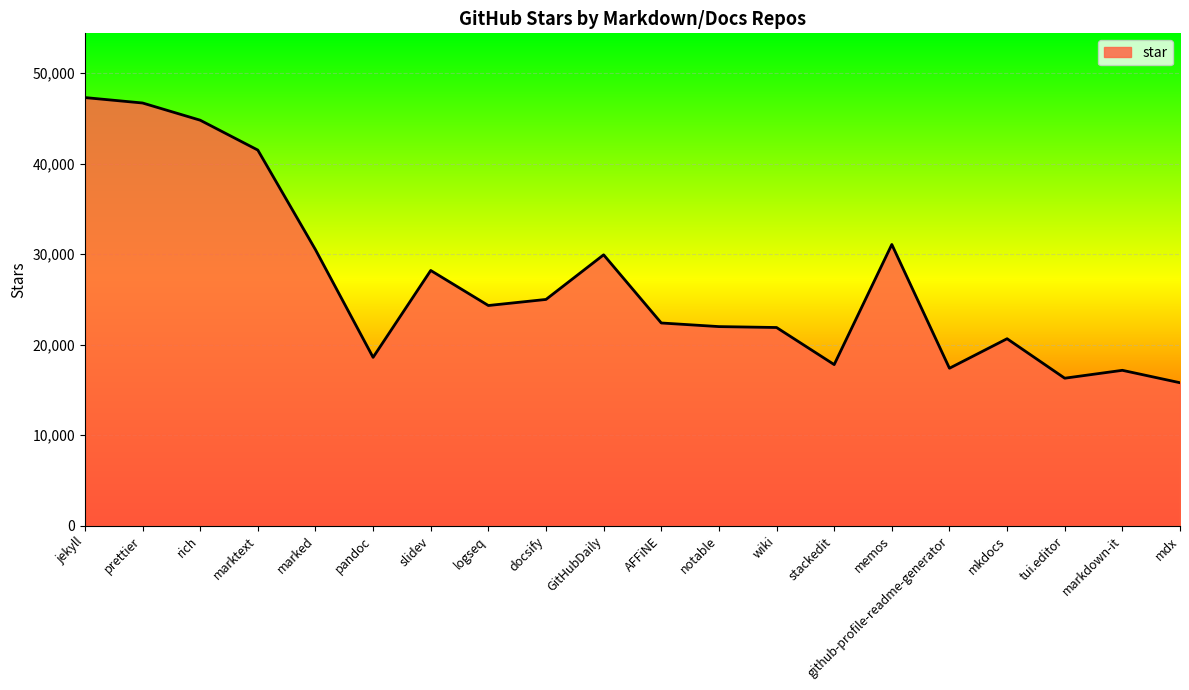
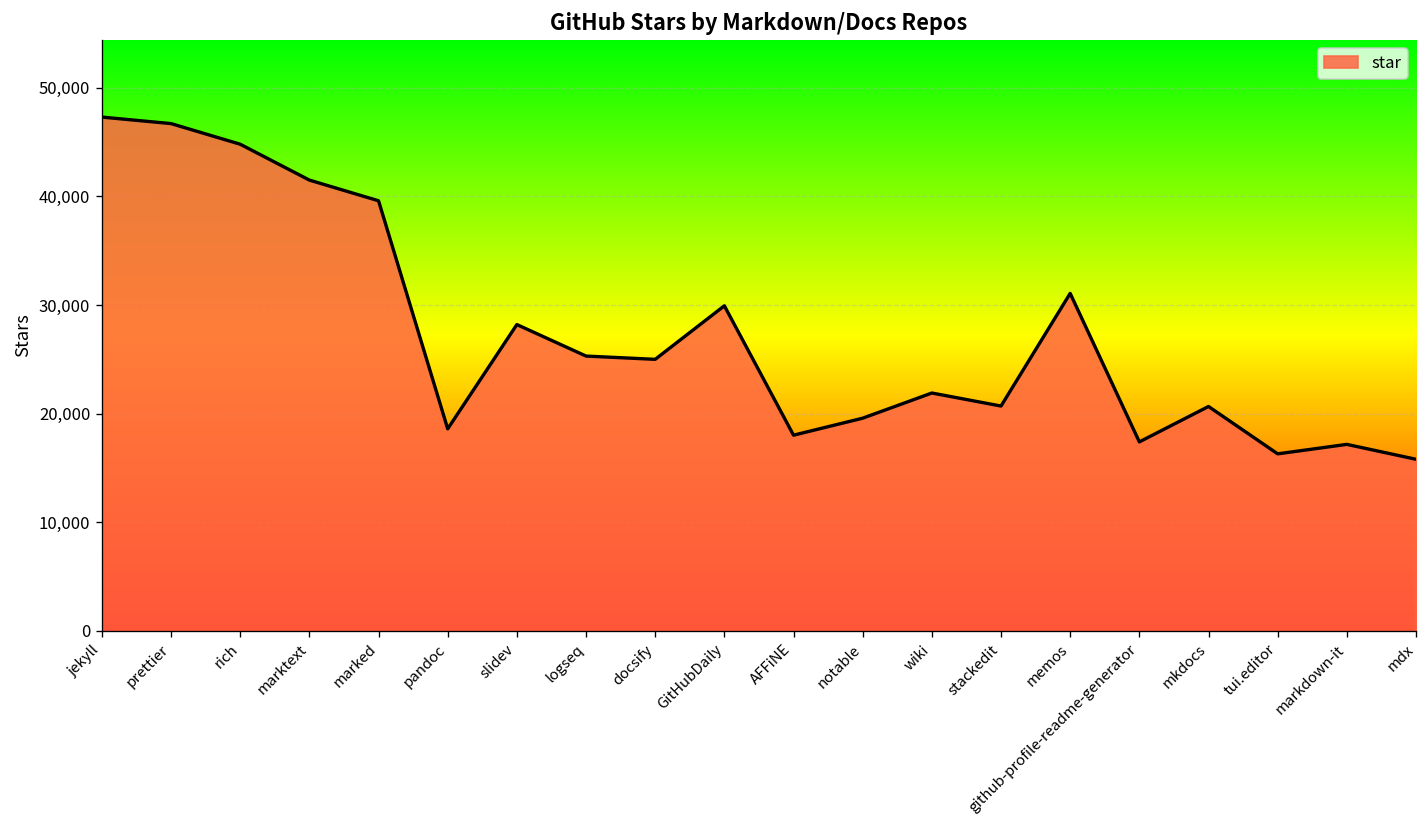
  {
    "jekyll": "47,000",
    "prettier": "47,000",
    "rich": "45,000",
    "marktext": "42,000",
-   "marked": "31,000",
+   "marked": "40,000",
    "pandoc": "19,000",
    "slidev": "28,000",
-   "logseq": "24,000",
+   "logseq": "25,000",
    "docsify": "25,000",
    "GitHubDaily": "30,000",
-   "AFFiNE": "22,000",
-   "notable": "22,000",
+   "AFFiNE": "18,000",
+   "notable": "20,000",
    "wiki": "22,000",
-   "stackedit": "18,000",
+   "stackedit": "21,000",
    "memos": "31,000",
    "github-profile-readme-generator": "17,000",
    "mkdocs": "21,000",
    "tui.editor": "16,000",
    "markdown-it": "17,000",
    "mdx": "16,000"
  }
